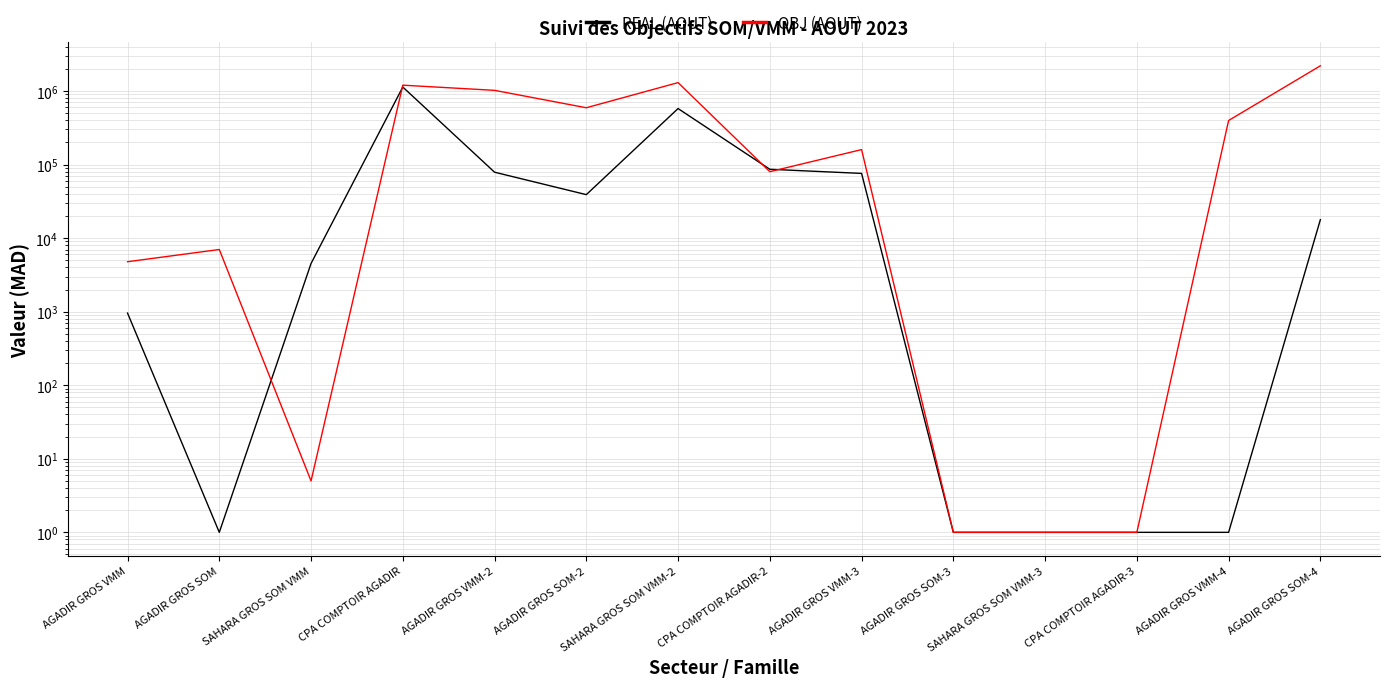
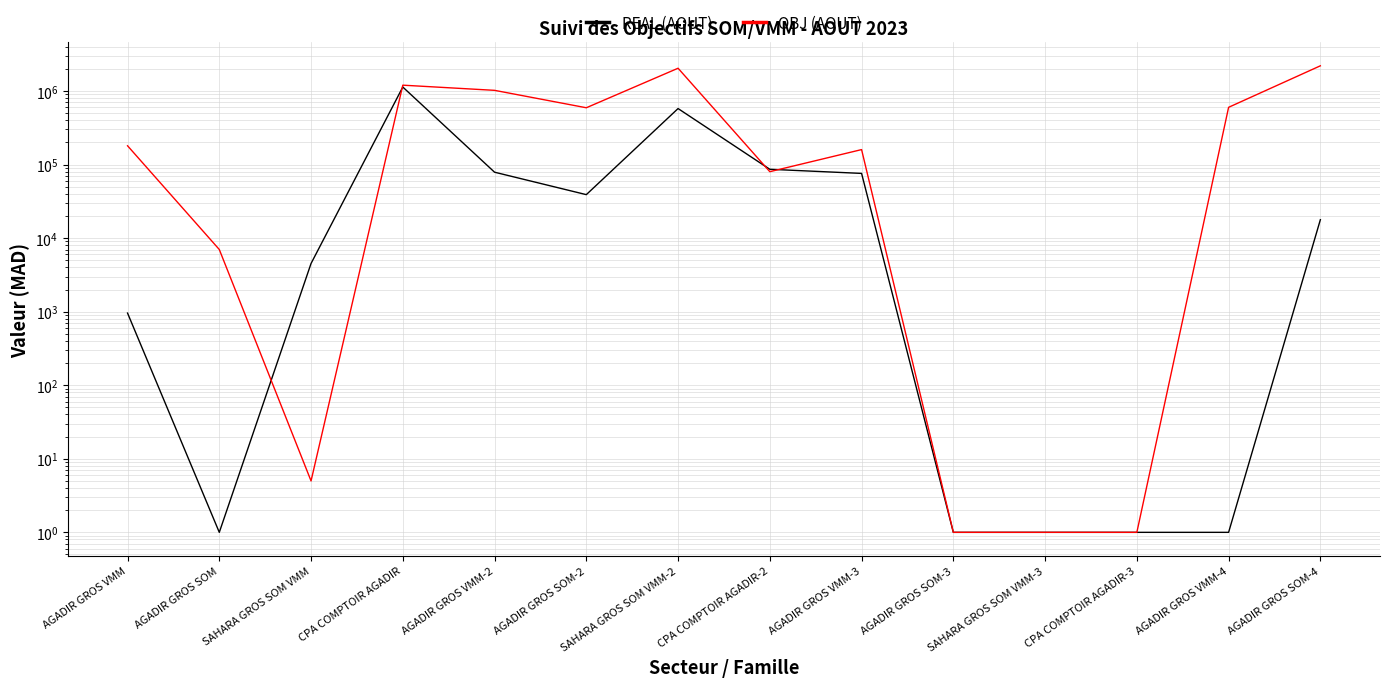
  {
    "REAL (AOUT)": {
      "AGADIR GROS VMM": 1000,
      "AGADIR GROS SOM": 1,
      "SAHARA GROS SOM VMM": 5000,
      "AGADIR GROS VMM-2": 80000,
      "AGADIR GROS SOM-2": 40000,
      "SAHARA GROS SOM VMM-2": 600000,
      "AGADIR GROS VMM-3": 80000,
      "AGADIR GROS VMM-4": 1,
      "AGADIR GROS SOM-4": 18000
    },
    "OBJ (AOUT)": {
-     "AGADIR GROS VMM": 5000,
+     "AGADIR GROS VMM": 180000,
      "AGADIR GROS SOM": 7000,
      "SAHARA GROS SOM VMM": 5,
      "AGADIR GROS VMM-2": 1000000,
      "AGADIR GROS SOM-2": 600000,
-     "SAHARA GROS SOM VMM-2": 1300000,
+     "SAHARA GROS SOM VMM-2": 2000000,
      "AGADIR GROS VMM-3": 160000,
-     "AGADIR GROS VMM-4": 400000,
+     "AGADIR GROS VMM-4": 600000,
      "AGADIR GROS SOM-4": 2200000
    }
  }
